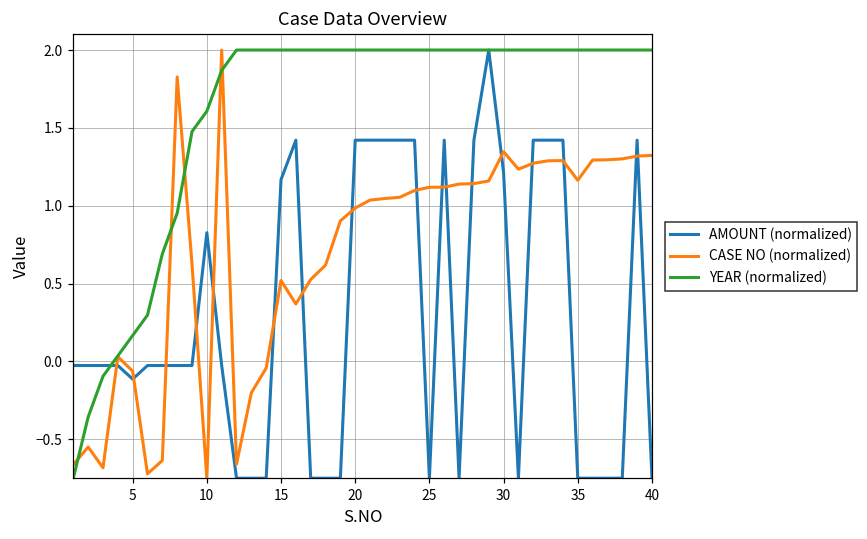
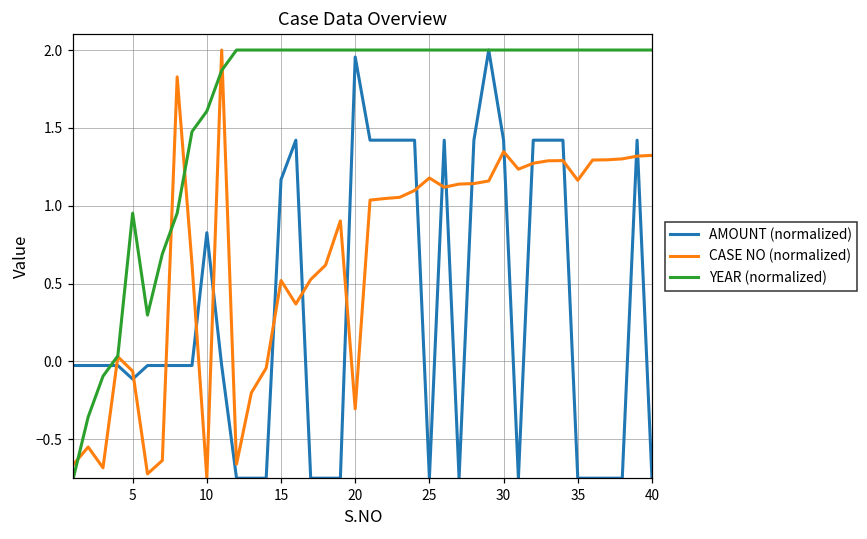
  {
    "AMOUNT (normalized)": {
      "5": -0.11,
      "10": 0.83,
      "15": 1.17,
-     "20": 1.42,
+     "20": 1.96,
      "25": -0.75,
-     "30": 1.21,
+     "30": 1.42,
      "35": -0.75,
      "40": -0.75
    },
    "CASE NO (normalized)": {
      "5": -0.06,
      "10": -0.75,
      "15": 0.52,
-     "20": 0.99,
-     "25": 1.12,
+     "20": -0.30,
+     "25": 1.18,
      "30": 1.35,
      "35": 1.16,
      "40": 1.32
    },
    "YEAR (normalized)": {
-     "5": 0.17,
+     "5": 0.95,
      "10": 1.61,
      "15": 2.00,
      "20": 2.00,
      "25": 2.00,
      "30": 2.00,
      "35": 2.00,
      "40": 2.00
    }
  }
